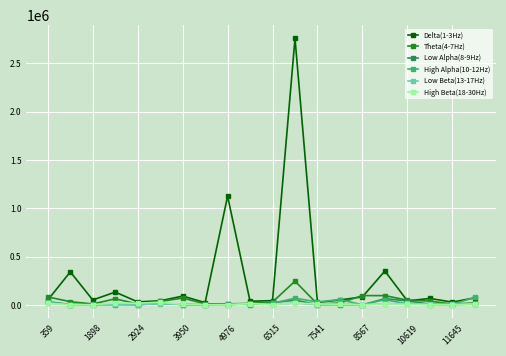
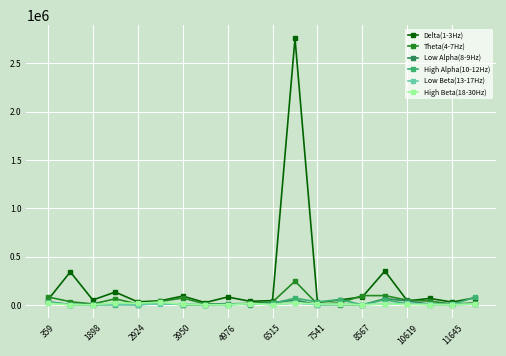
  {
    "Delta(1-3Hz)": {
      "1898": 100000,
-     "4976": 1100000
+     "4976": 100000
    }
  }
